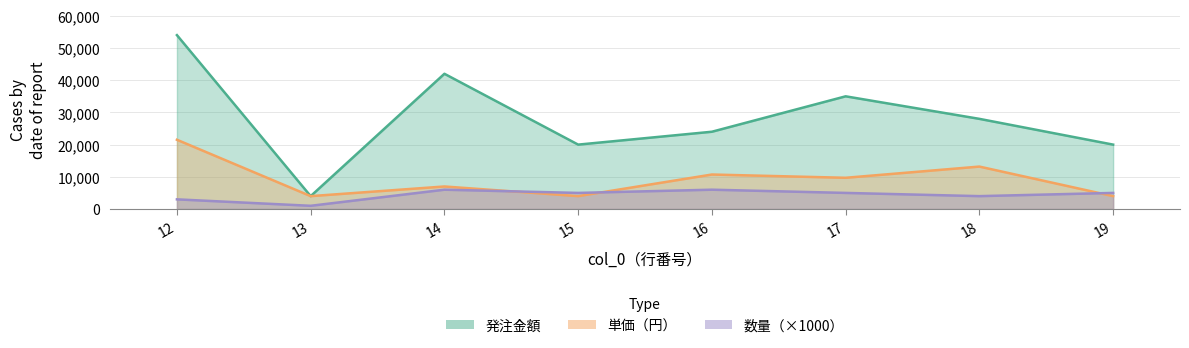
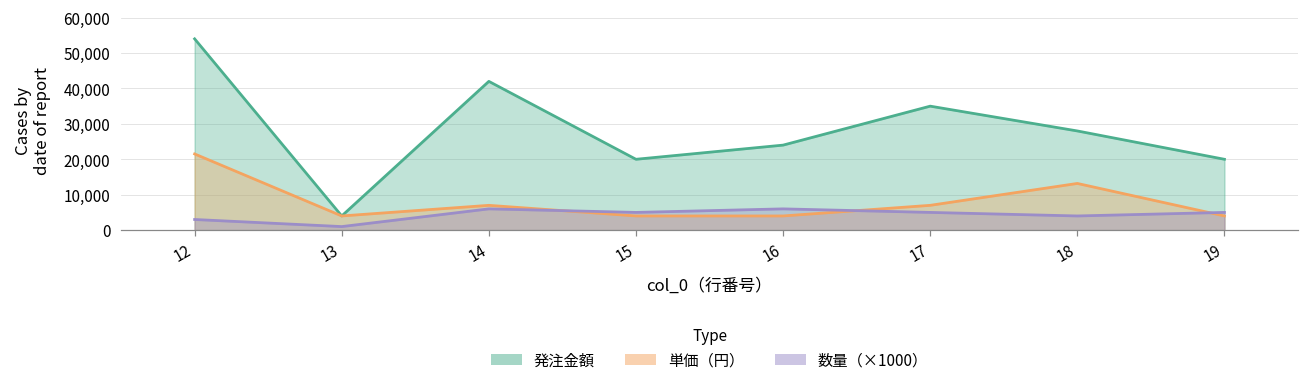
  {
    "単価（円）": {
      "12": "22,000",
      "14": "7,000",
      "15": "4,000",
-     "16": "11,000",
-     "17": "10,000",
+     "16": "4,000",
+     "17": "7,000",
      "18": "13,000",
      "19": "4,000"
    }
  }
